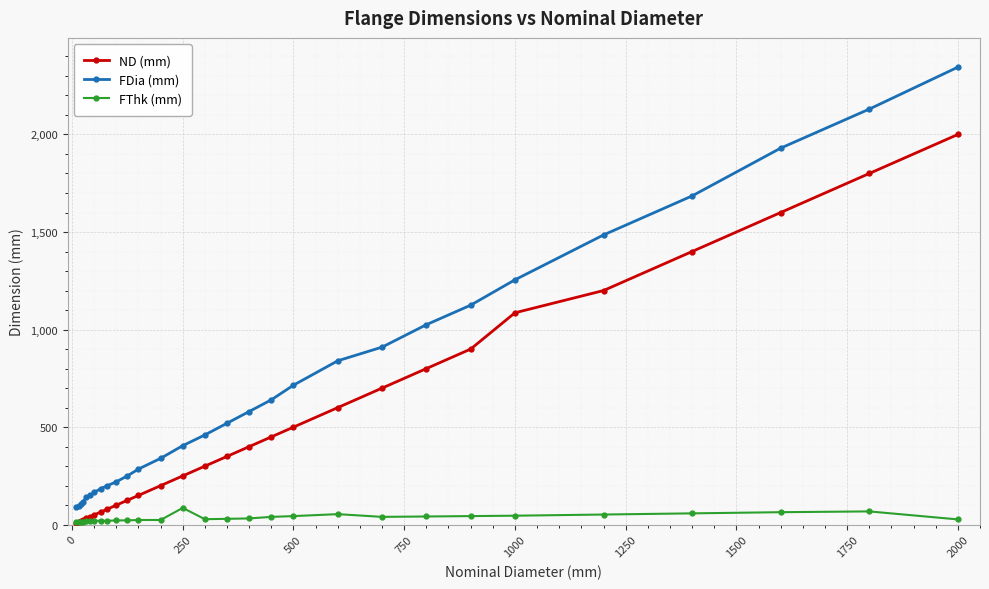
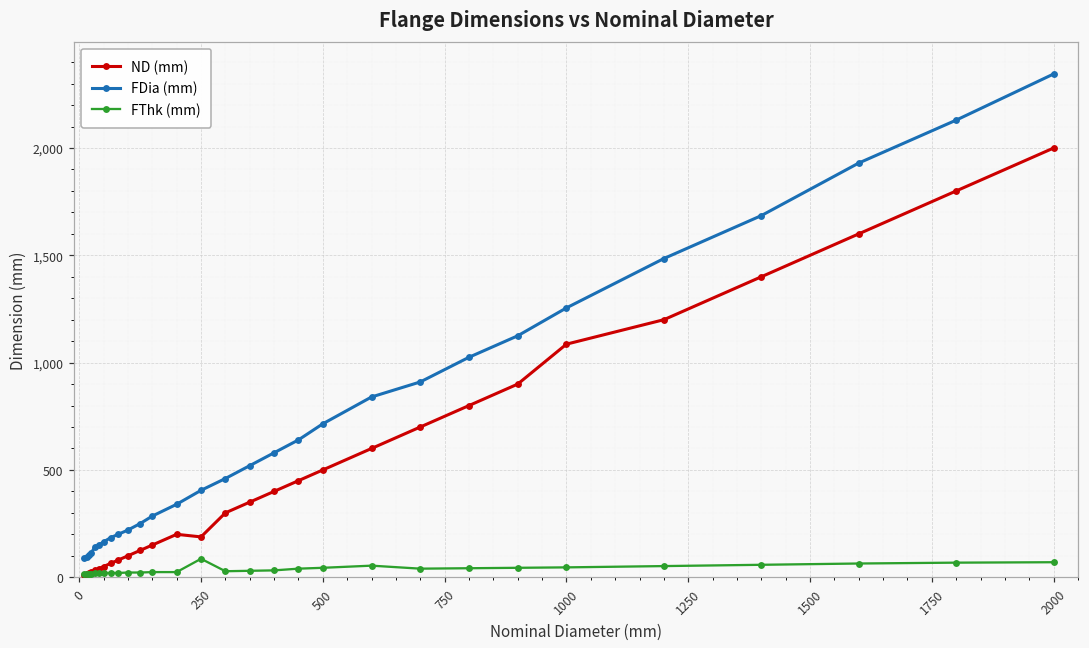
  {
    "ND (mm)": {
-     "250": "250",
+     "250": "190",
      "500": "500",
      "1000": "1,090",
      "2000": "2,000"
    },
    "FDia (mm)": {
      "250": "410",
      "500": "720",
      "1000": "1,260",
      "2000": "2,350"
    },
    "FThk (mm)": {
      "250": "90",
      "500": "40",
      "1000": "50",
-     "2000": "30"
+     "2000": "70"
    }
  }
